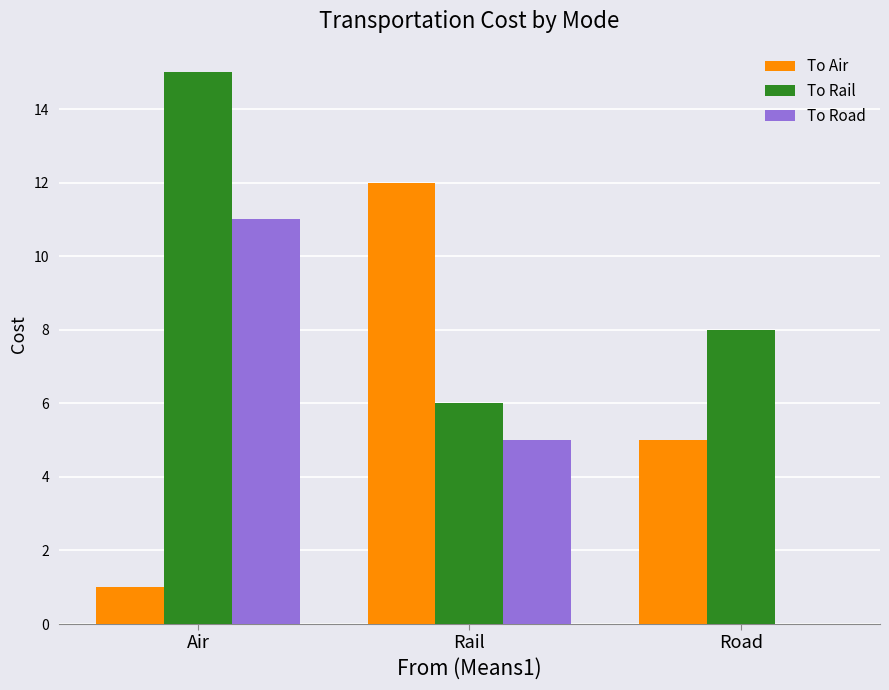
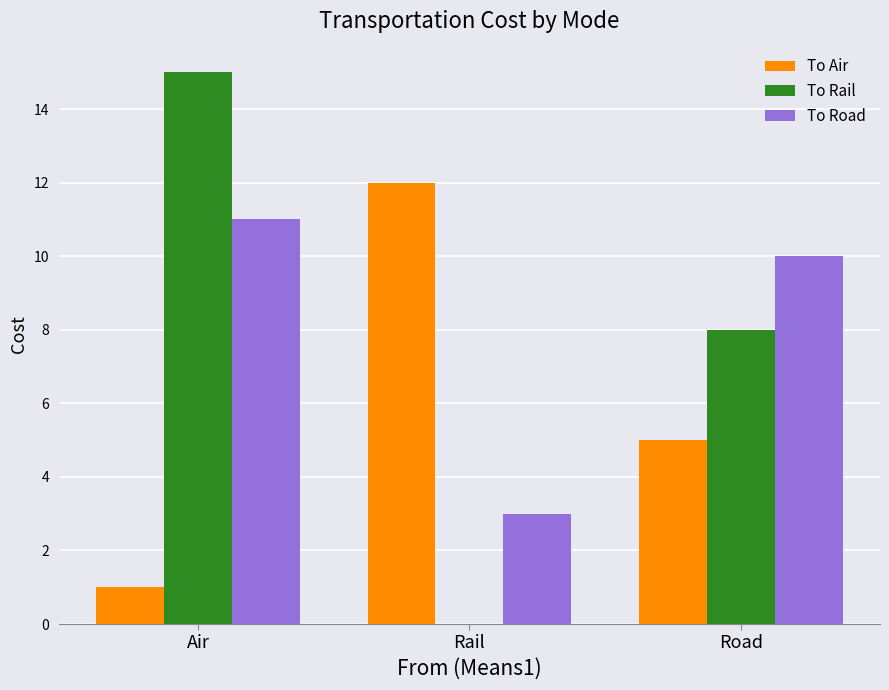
  {
    "To Air": {
      "Air": 1,
      "Rail": 12,
      "Road": 5
    },
    "To Rail": {
      "Air": 15,
-     "Rail": 6,
+     "Rail": 0,
      "Road": 8
    },
    "To Road": {
      "Air": 11,
-     "Rail": 5,
-     "Road": 0
+     "Rail": 3,
+     "Road": 10
    }
  }
